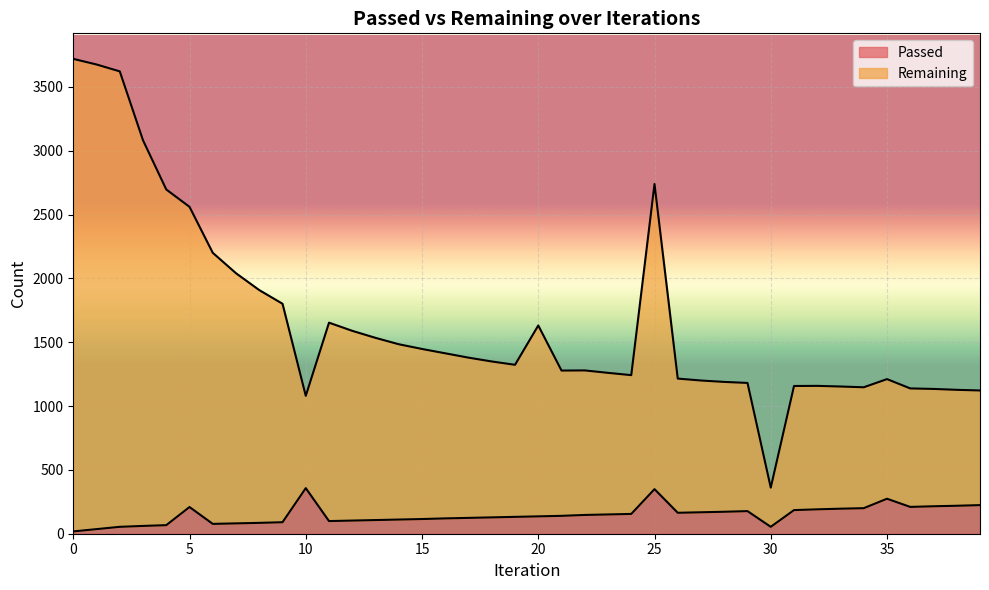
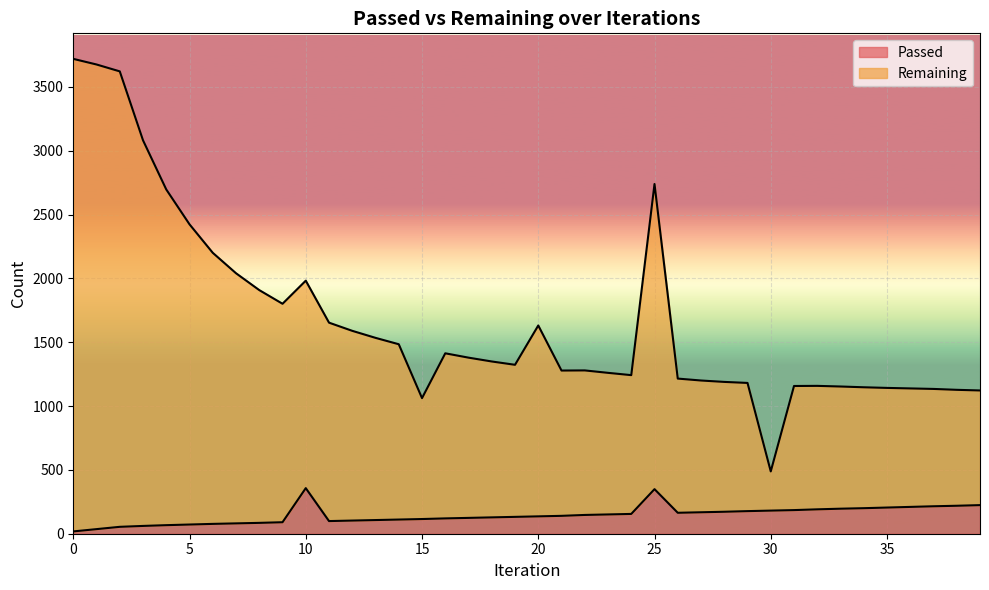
  {
    "Passed": {
      "0": 20,
-     "5": 210,
+     "5": 70,
      "10": 360,
      "15": 120,
      "20": 140,
      "25": 350,
-     "30": 50,
-     "35": 270
+     "30": 180,
+     "35": 210
    },
    "Remaining": {
      "0": 3700,
      "5": 2350,
-     "10": 720,
-     "15": 1330,
+     "10": 1630,
+     "15": 950,
      "20": 1500,
      "25": 2390,
      "30": 310,
      "35": 940
    }
  }
